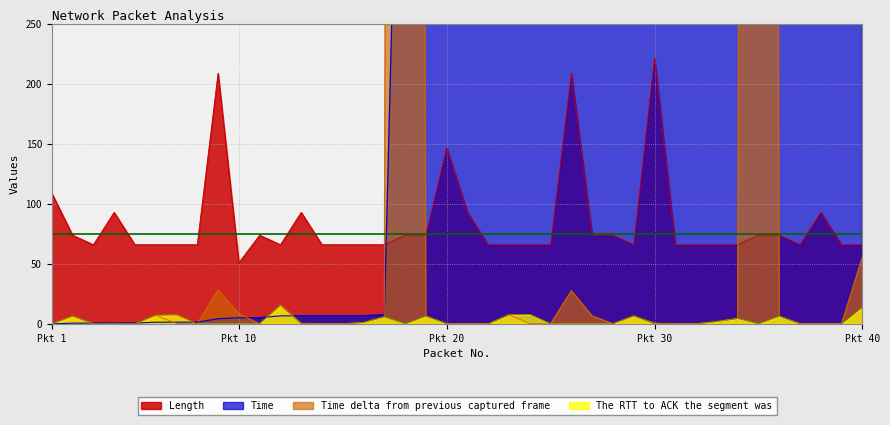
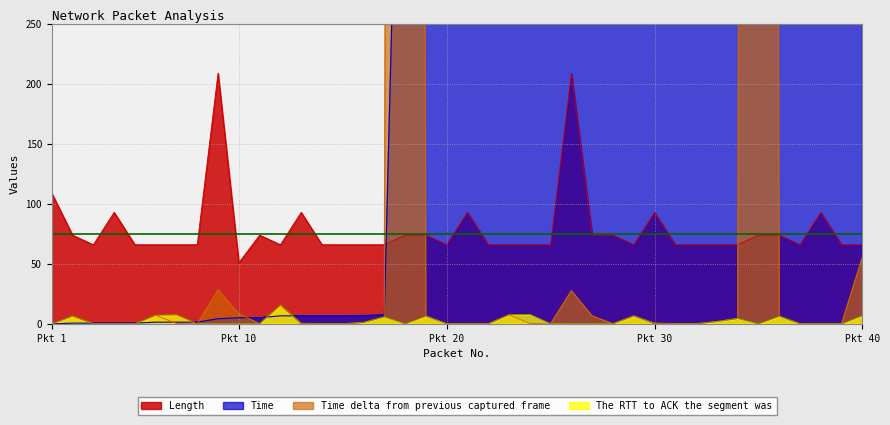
  {
    "Length": {
      "Pkt 1": 109,
      "Pkt 10": 51,
-     "Pkt 20": 147,
-     "Pkt 30": 222,
+     "Pkt 20": 66,
+     "Pkt 30": 93,
      "Pkt 40": 66
    },
    "Time": {
      "Pkt 10": 5
    },
    "Time delta from previous captured frame": {
      "Pkt 10": 8,
      "Pkt 40": 56
    },
    "The RTT to ACK the segment was": {
      "Pkt 10": 0,
-     "Pkt 40": 14
+     "Pkt 40": 7
    }
  }
